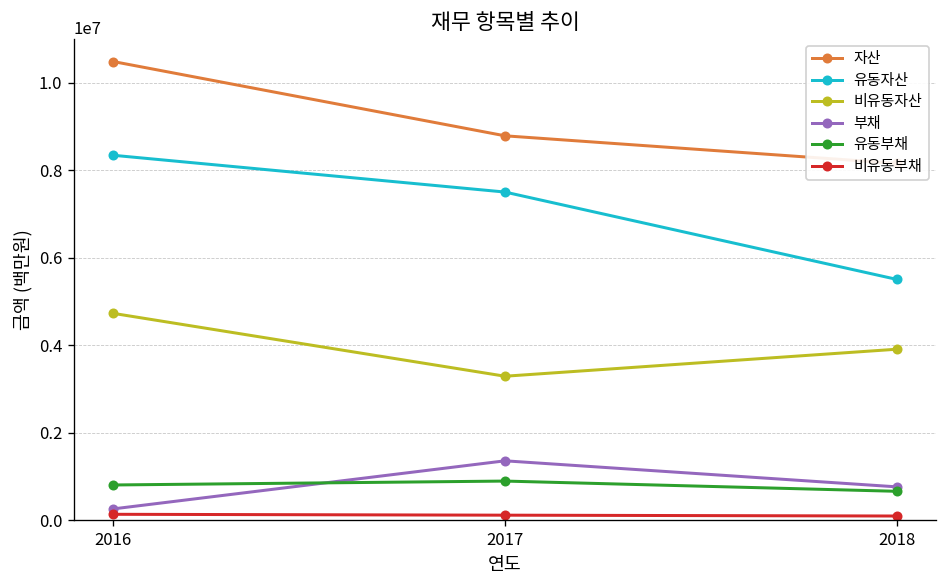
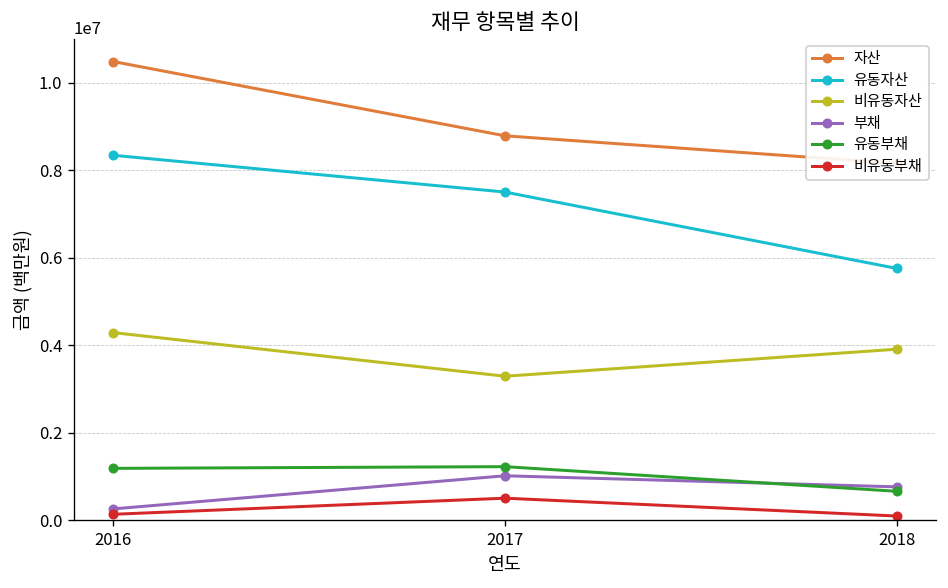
  {
    "자산": {
      "2016": 10500000,
      "2017": 8800000
    },
    "유동자산": {
      "2016": 8300000,
      "2017": 7500000,
-     "2018": 5500000
+     "2018": 5800000
    },
    "비유동자산": {
-     "2016": 4700000,
+     "2016": 4300000,
      "2017": 3300000,
      "2018": 3900000
    },
    "부채": {
      "2016": 300000,
-     "2017": 1400000,
+     "2017": 1000000,
      "2018": 800000
    },
    "유동부채": {
-     "2016": 800000,
-     "2017": 900000,
+     "2016": 1200000,
+     "2017": 1200000,
      "2018": 700000
    },
    "비유동부채": {
      "2016": 100000,
-     "2017": 100000,
+     "2017": 500000,
      "2018": 100000
    }
  }
